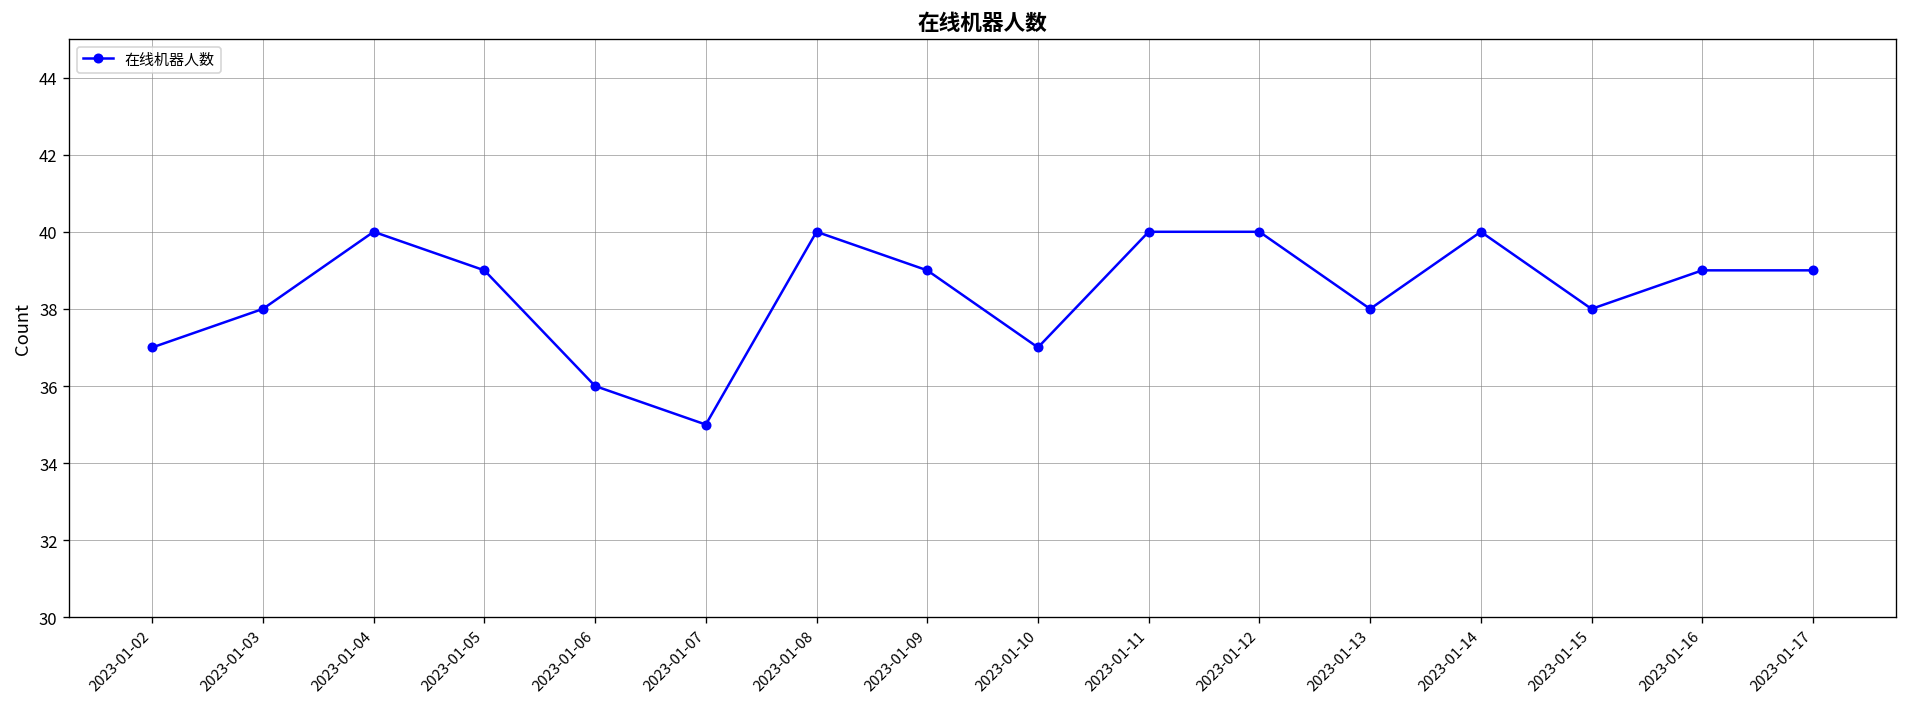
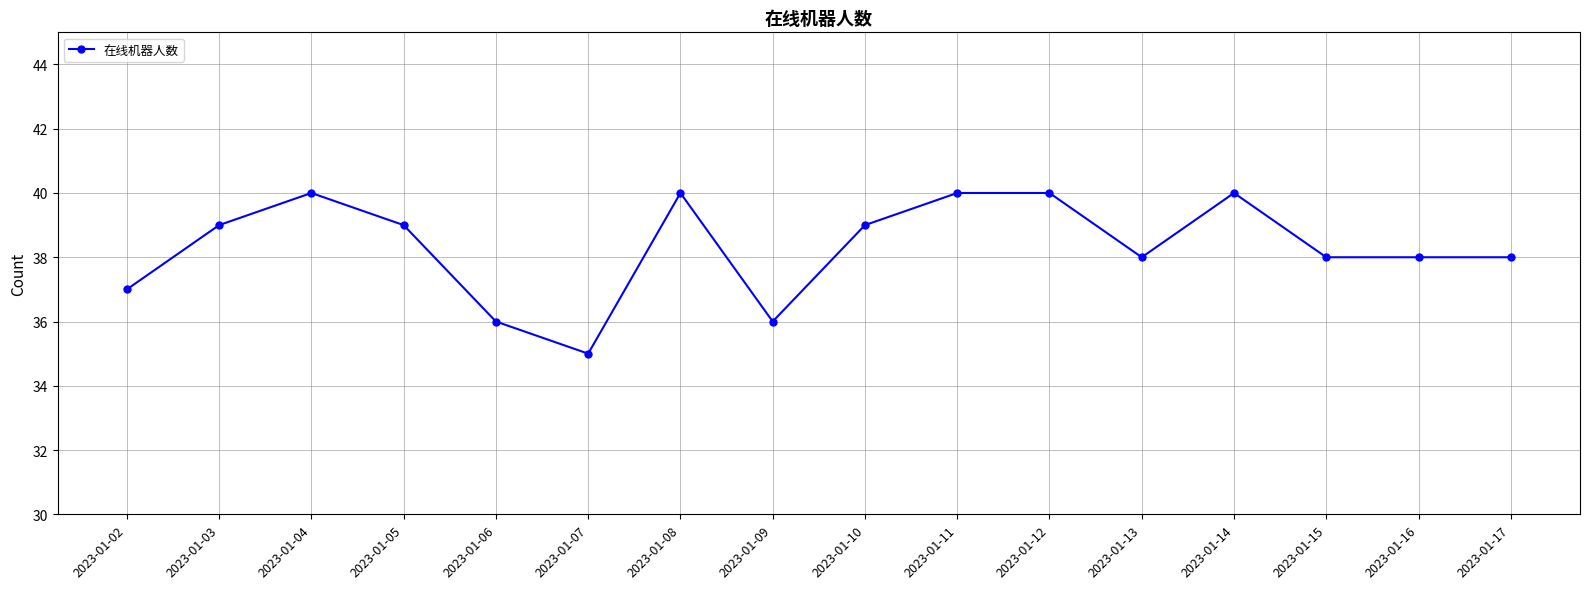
  {
    "2023-01-02": 37,
-   "2023-01-03": 38,
+   "2023-01-03": 39,
    "2023-01-04": 40,
    "2023-01-05": 39,
    "2023-01-06": 36,
    "2023-01-07": 35,
    "2023-01-08": 40,
-   "2023-01-09": 39,
-   "2023-01-10": 37,
+   "2023-01-09": 36,
+   "2023-01-10": 39,
    "2023-01-11": 40,
    "2023-01-12": 40,
    "2023-01-13": 38,
    "2023-01-14": 40,
    "2023-01-15": 38,
-   "2023-01-16": 39,
-   "2023-01-17": 39
+   "2023-01-16": 38,
+   "2023-01-17": 38
  }
